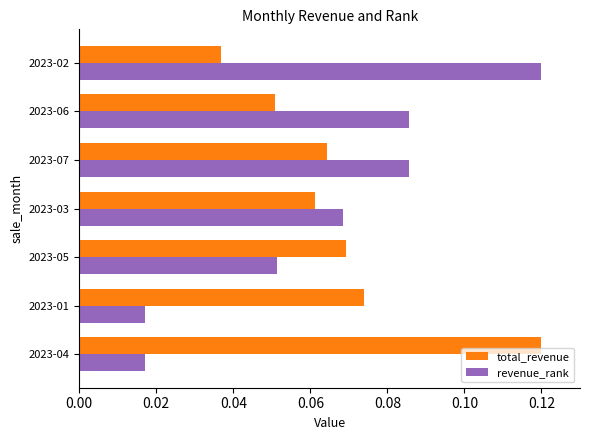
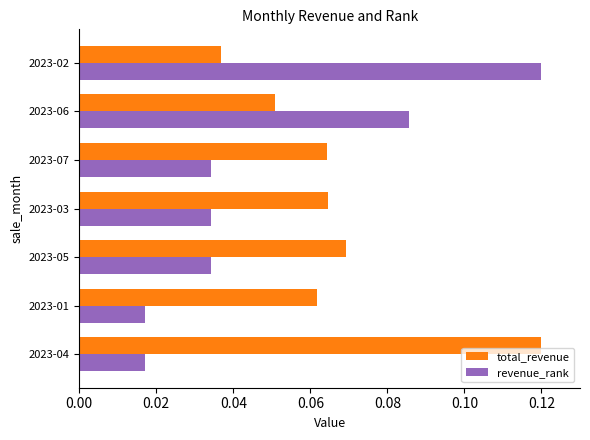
  {
    "total_revenue": {
      "2023-02": 0.037,
      "2023-06": 0.051,
      "2023-07": 0.064,
-     "2023-03": 0.061,
+     "2023-03": 0.065,
      "2023-05": 0.069,
-     "2023-01": 0.074,
+     "2023-01": 0.062,
      "2023-04": 0.120
    },
    "revenue_rank": {
      "2023-02": 0.120,
      "2023-06": 0.086,
-     "2023-07": 0.086,
-     "2023-03": 0.069,
-     "2023-05": 0.051,
+     "2023-07": 0.034,
+     "2023-03": 0.034,
+     "2023-05": 0.034,
      "2023-01": 0.017,
      "2023-04": 0.017
    }
  }
